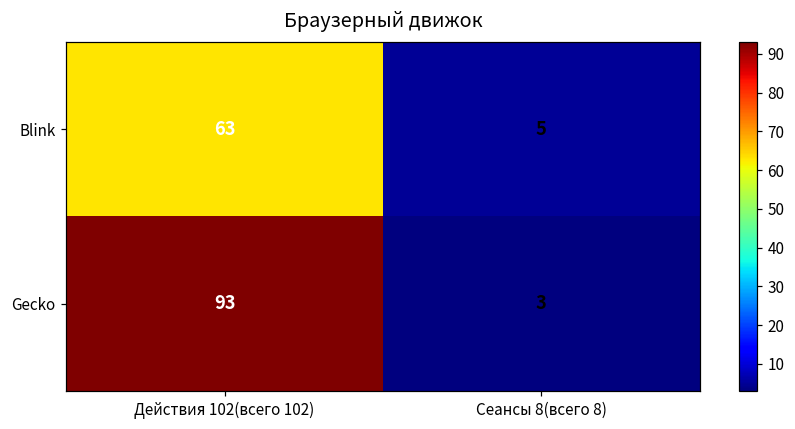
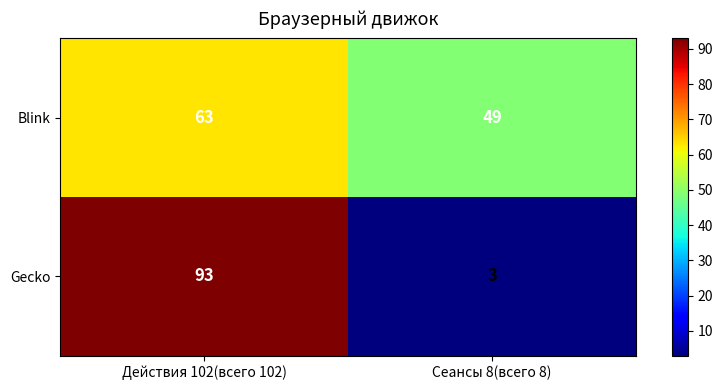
  {
    "Blink": {
      "Действия 102(всего 102)": 63,
-     "Сеансы 8(всего 8)": 5
+     "Сеансы 8(всего 8)": 49
    },
    "Gecko": {
      "Действия 102(всего 102)": 93,
      "Сеансы 8(всего 8)": 3
    }
  }
